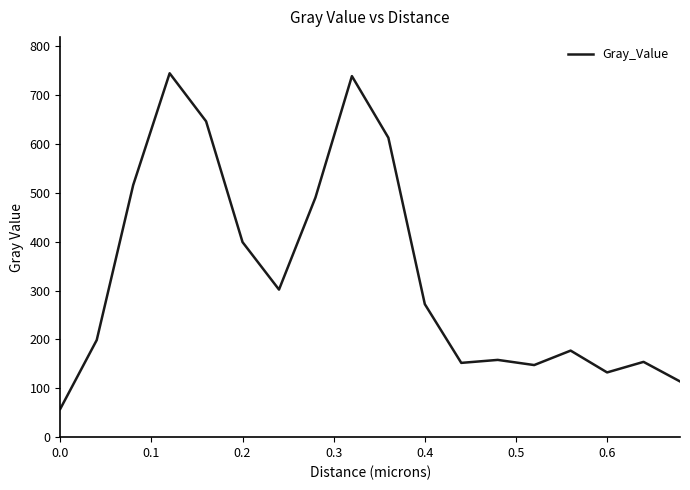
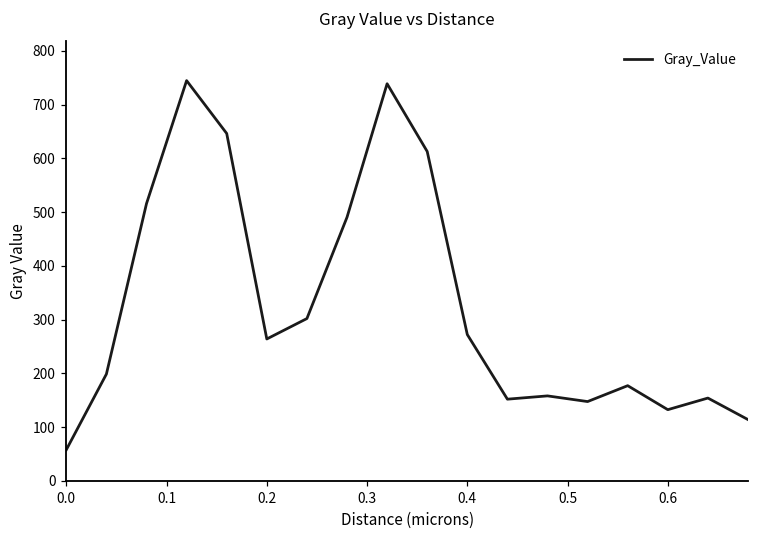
  {
    "0.0": 60,
-   "0.2": 400,
+   "0.2": 260,
    "0.4": 270,
    "0.6": 130
  }
